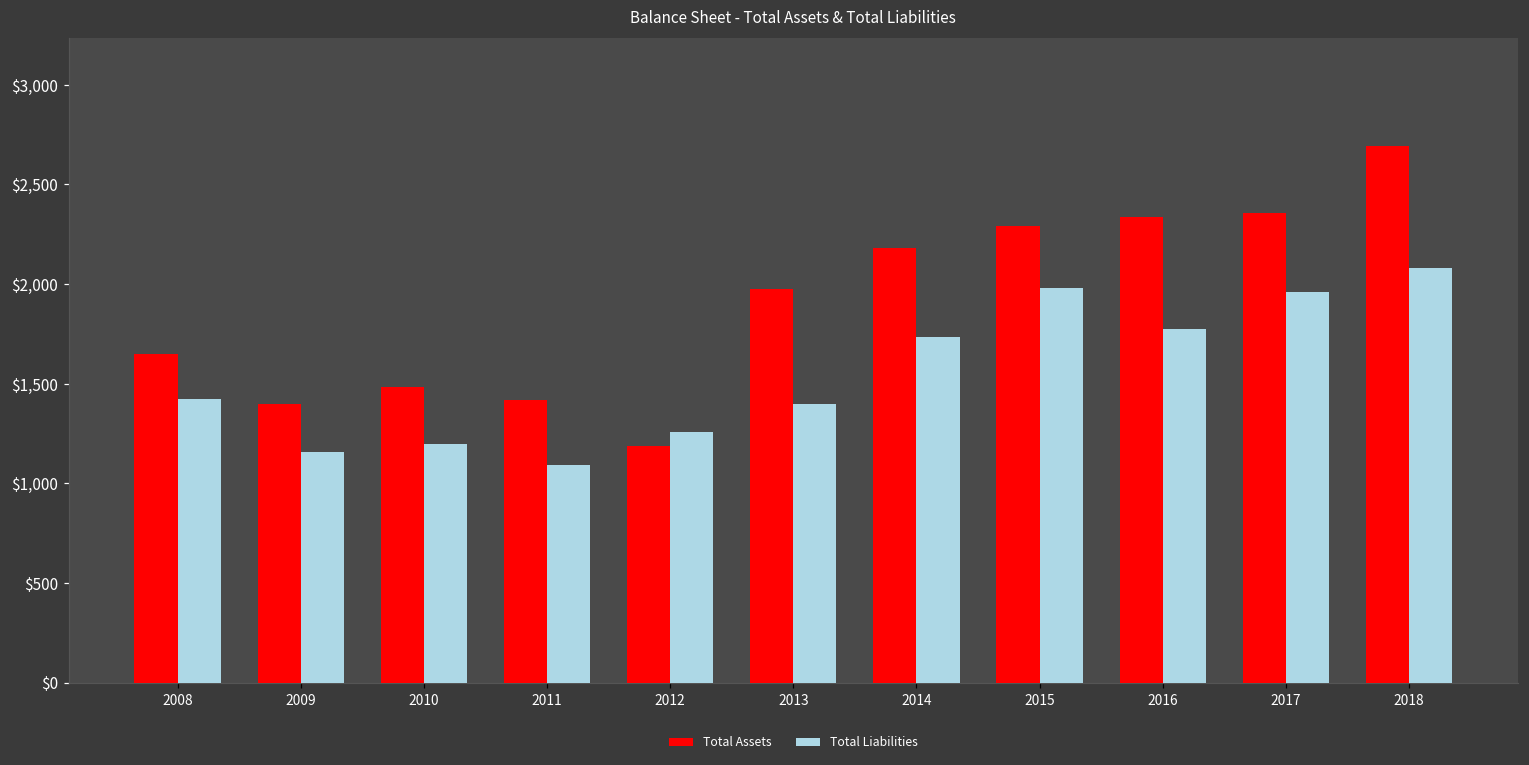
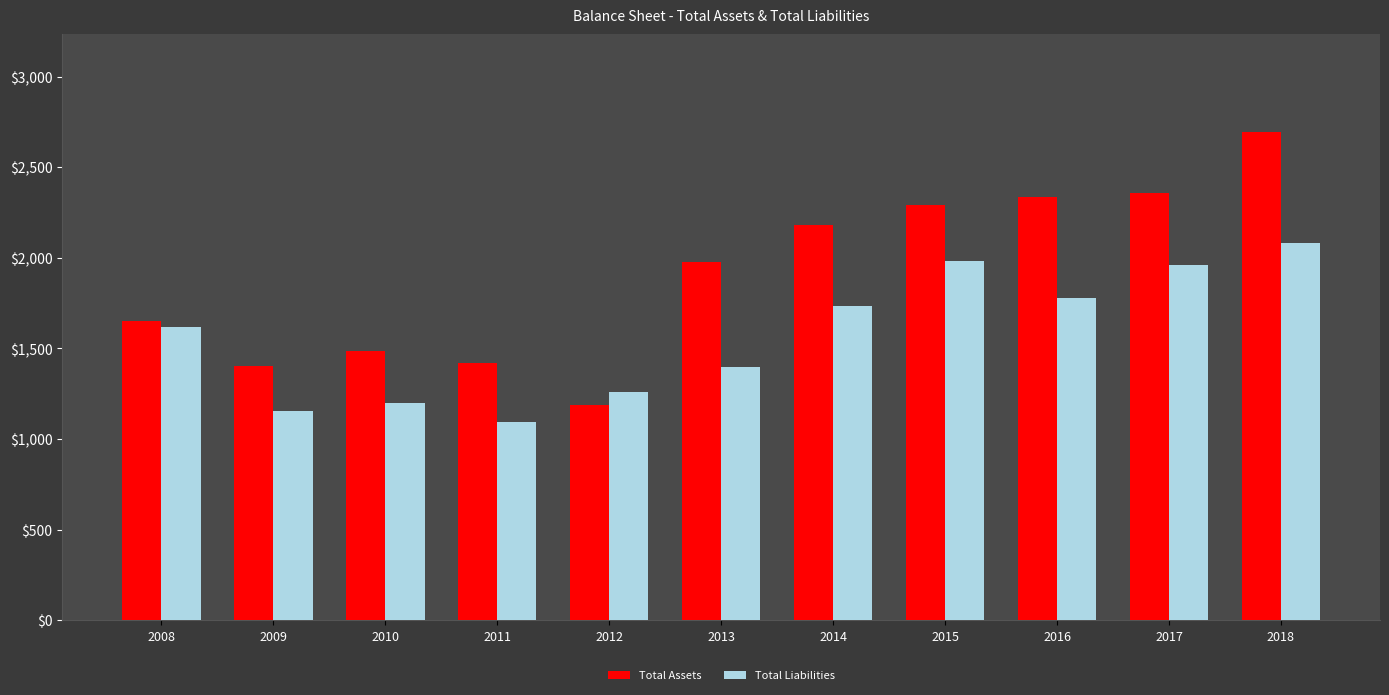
  {
    "Total Assets": {
      "2008": "$1,650",
      "2009": "$1,400",
      "2010": "$1,490",
      "2011": "$1,420",
      "2012": "$1,190",
      "2013": "$1,980",
      "2014": "$2,180",
      "2015": "$2,290",
      "2016": "$2,340",
      "2017": "$2,360",
      "2018": "$2,700"
    },
    "Total Liabilities": {
-     "2008": "$1,420",
+     "2008": "$1,620",
      "2009": "$1,160",
      "2010": "$1,200",
      "2011": "$1,090",
      "2012": "$1,260",
      "2013": "$1,400",
      "2014": "$1,740",
      "2015": "$1,980",
      "2016": "$1,780",
      "2017": "$1,960",
      "2018": "$2,080"
    }
  }
